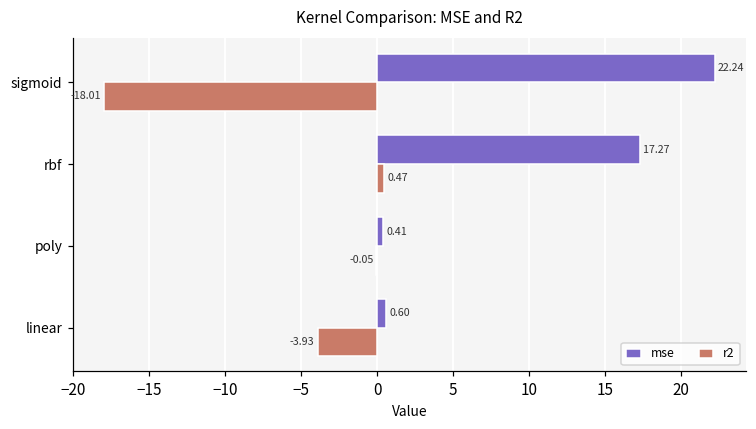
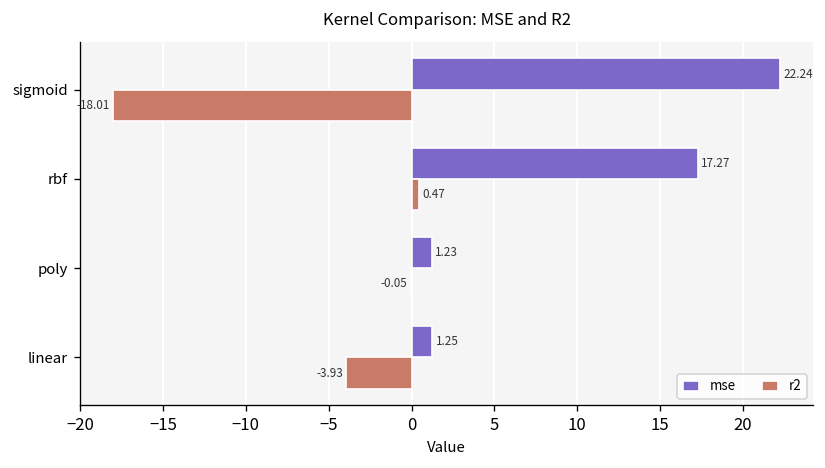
  {
    "mse": {
      "sigmoid": 22.24,
      "rbf": 17.27,
-     "poly": 0.41,
-     "linear": 0.60
+     "poly": 1.23,
+     "linear": 1.25
    },
    "r2": {
      "sigmoid": -18.01,
      "rbf": 0.47,
      "poly": -0.05,
      "linear": -3.93
    }
  }
